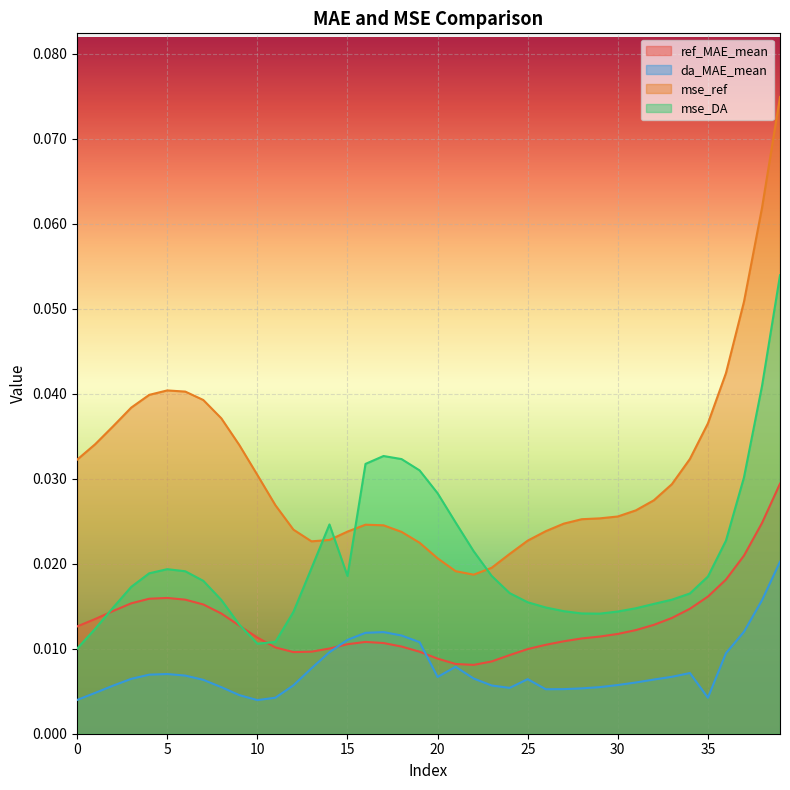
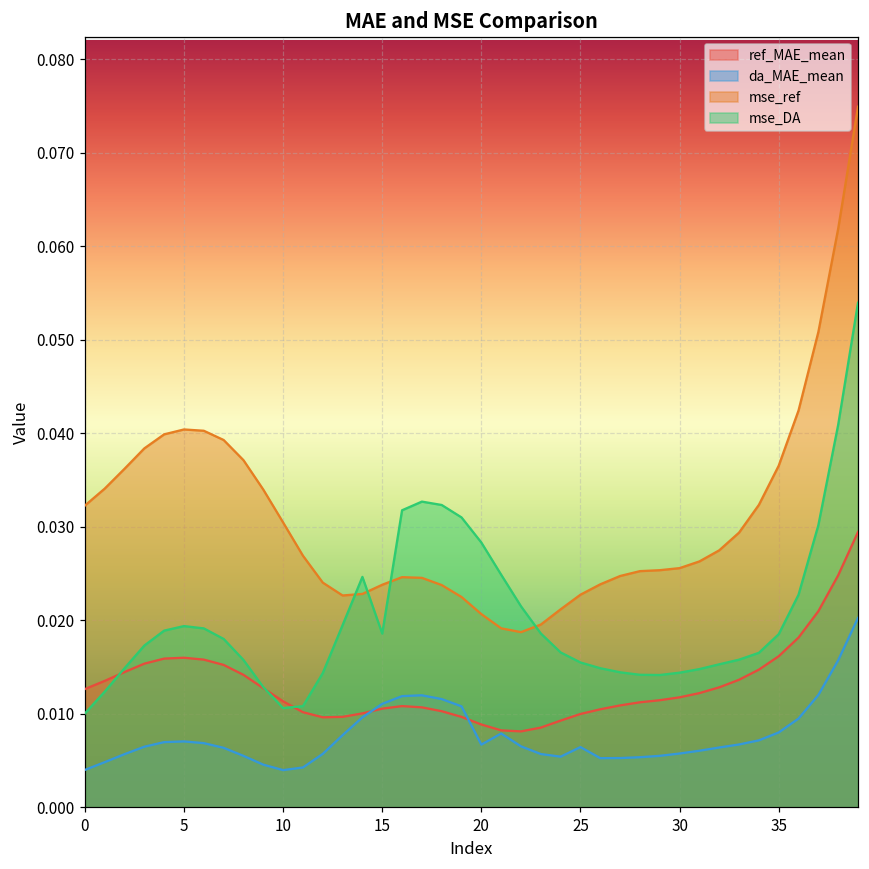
  {
    "da_MAE_mean": {
      "0": 0.004,
      "5": 0.007,
      "10": 0.004,
      "15": 0.011,
      "20": 0.007,
      "25": 0.006,
      "30": 0.006,
-     "35": 0.004
+     "35": 0.008
    },
    "mse_DA": {
      "0": 0.010,
      "5": 0.019,
      "10": 0.011,
      "15": 0.019,
      "20": 0.028,
      "25": 0.015,
      "30": 0.014,
      "35": 0.018
    }
  }
